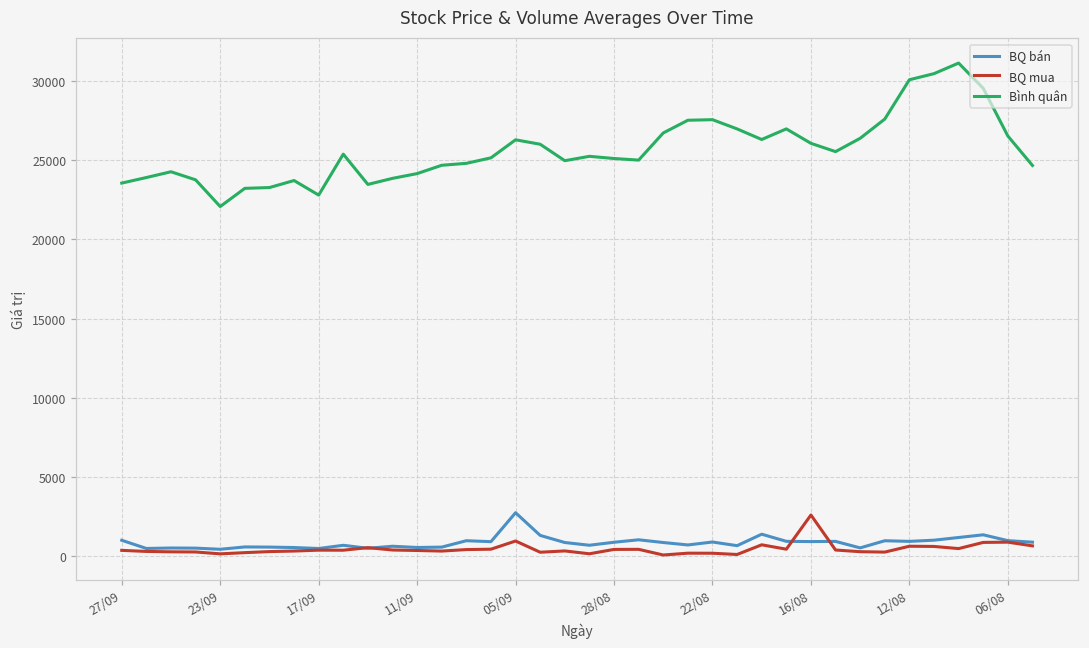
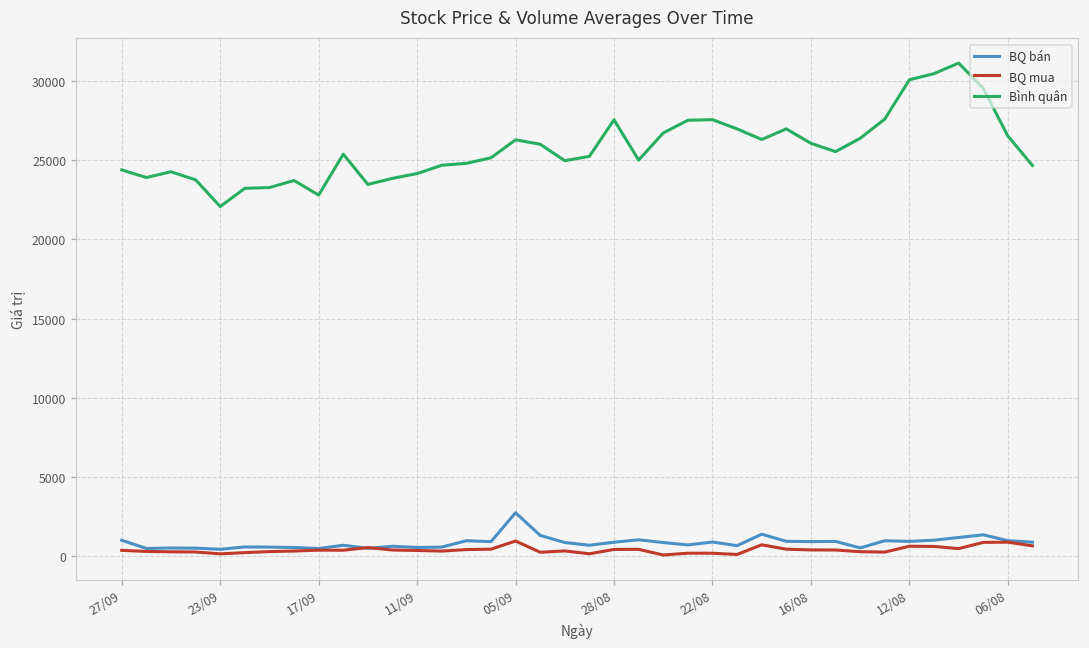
  {
    "BQ bán": {
      "27/09": 1000,
      "23/09": 400,
      "11/09": 600,
      "05/09": 2700,
      "28/08": 900,
      "22/08": 900,
      "16/08": 900,
      "12/08": 900
    },
    "BQ mua": {
      "27/09": 400,
      "23/09": 200,
      "11/09": 400,
      "05/09": 1000,
      "28/08": 400,
      "22/08": 200,
-     "16/08": 2600,
+     "16/08": 400,
      "12/08": 600
    },
    "Bình quân": {
-     "27/09": 23500,
+     "27/09": 24400,
      "23/09": 22100,
      "17/09": 22800,
      "11/09": 24100,
      "05/09": 26300,
-     "28/08": 25100,
+     "28/08": 27500,
      "22/08": 27600,
      "16/08": 26100,
      "12/08": 30100,
      "06/08": 26500
    }
  }
